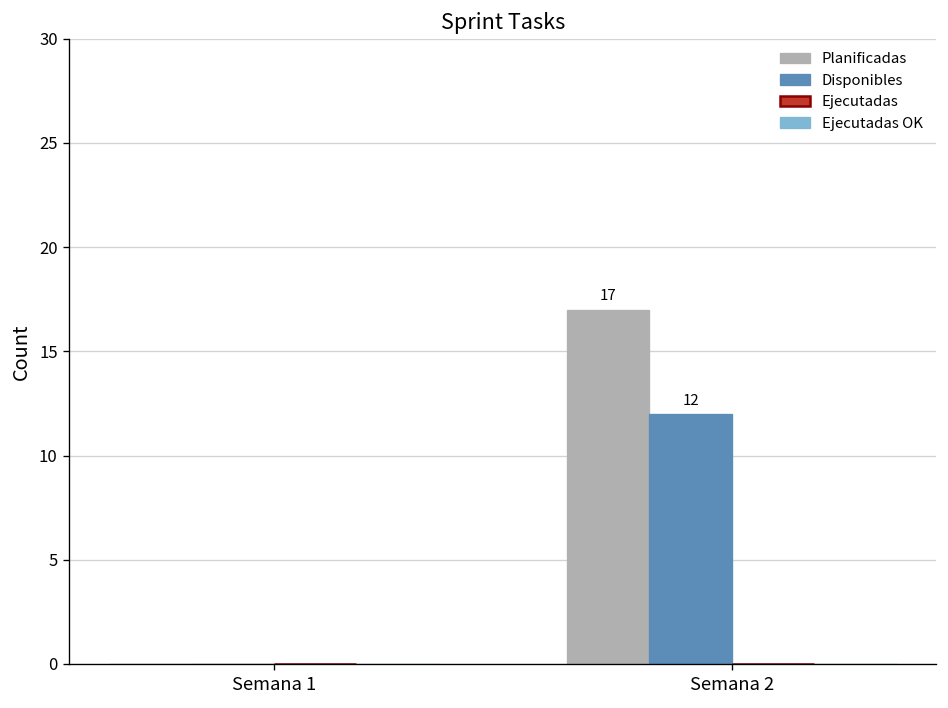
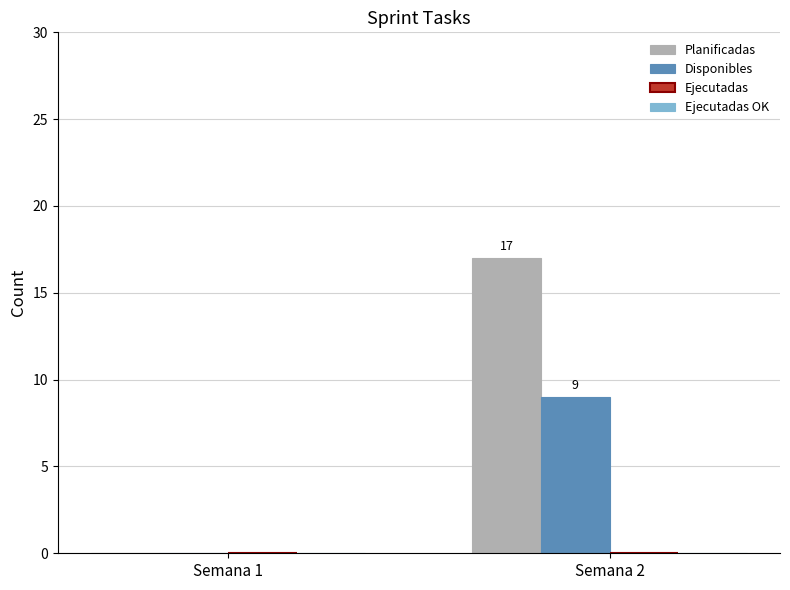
  {
    "Planificadas": {
      "Semana 2": 17
    },
    "Disponibles": {
-     "Semana 2": 12
+     "Semana 2": 9
    },
    "Ejecutadas": {
      "Semana 1": 0.0,
      "Semana 2": 0.0
    },
    "Ejecutadas OK": {
      "Semana 1": 0.0,
      "Semana 2": 0.0
    }
  }
